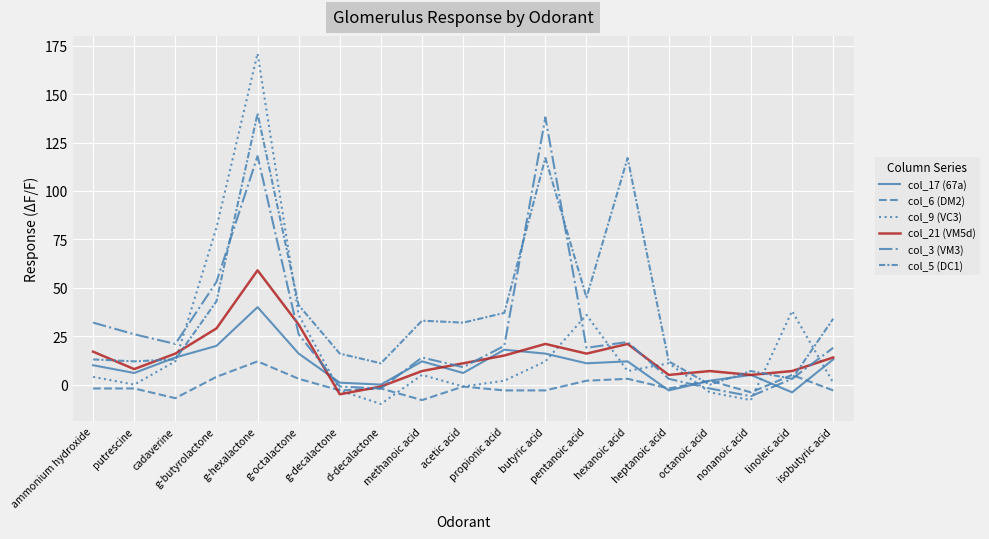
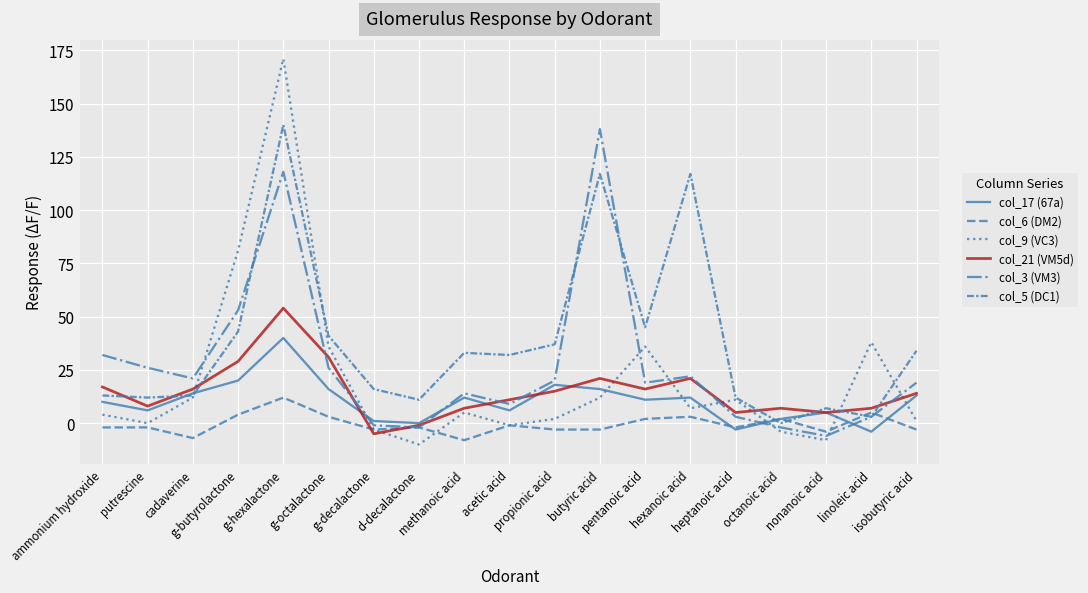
  {
    "col_21 (VM5d)": {
      "ammonium hydroxide": 17,
      "putrescine": 8,
      "cadaverine": 16,
      "g-butyrolactone": 29,
-     "g-hexalactone": 59,
+     "g-hexalactone": 54,
      "g-octalactone": 31,
      "g-decalactone": -5,
      "methanoic acid": 7,
      "acetic acid": 11,
      "propionic acid": 15,
      "butyric acid": 21,
      "pentanoic acid": 16,
      "heptanoic acid": 5,
      "octanoic acid": 7,
      "linoleic acid": 7
    }
  }
